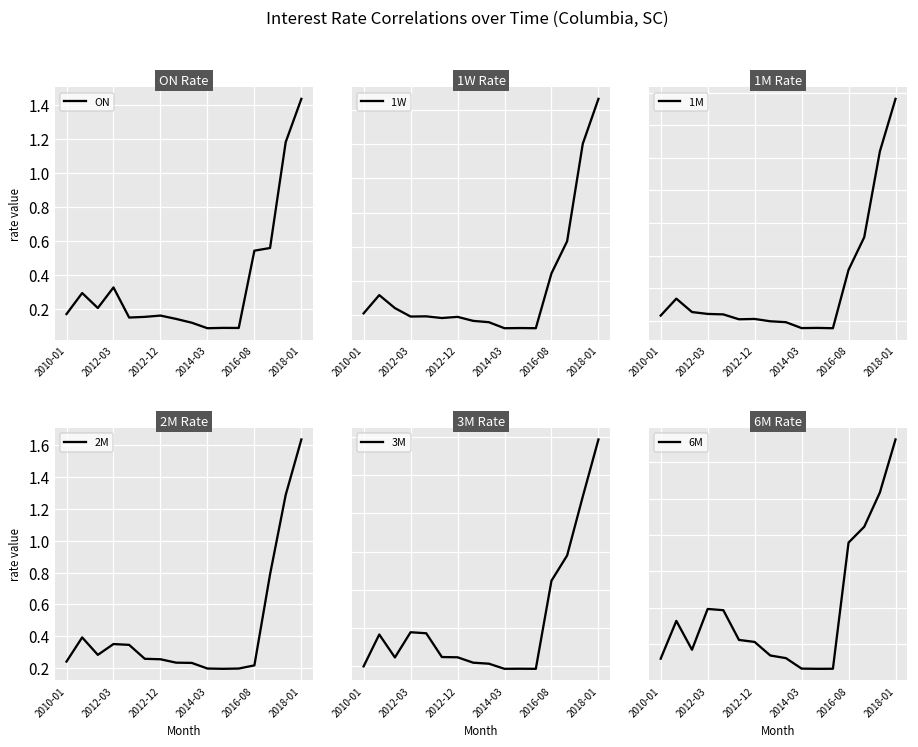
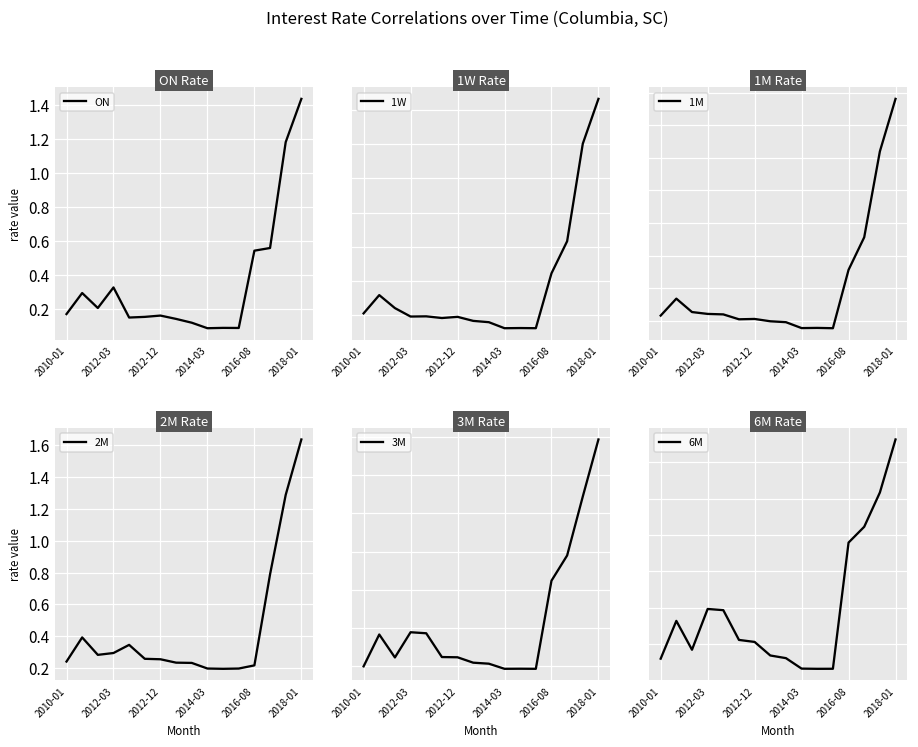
  {
    "ON Rate": {
      "2010-01": 0.17,
      "2012-03": 0.33,
      "2012-12": 0.16,
      "2014-03": 0.09,
      "2016-08": 0.54,
      "2018-01": 1.44
    },
    "2M Rate": {
      "2010-01": 0.24,
-     "2012-03": 0.35,
+     "2012-03": 0.29,
      "2012-12": 0.26,
      "2014-03": 0.20,
      "2016-08": 0.22,
      "2018-01": 1.64
    }
  }
